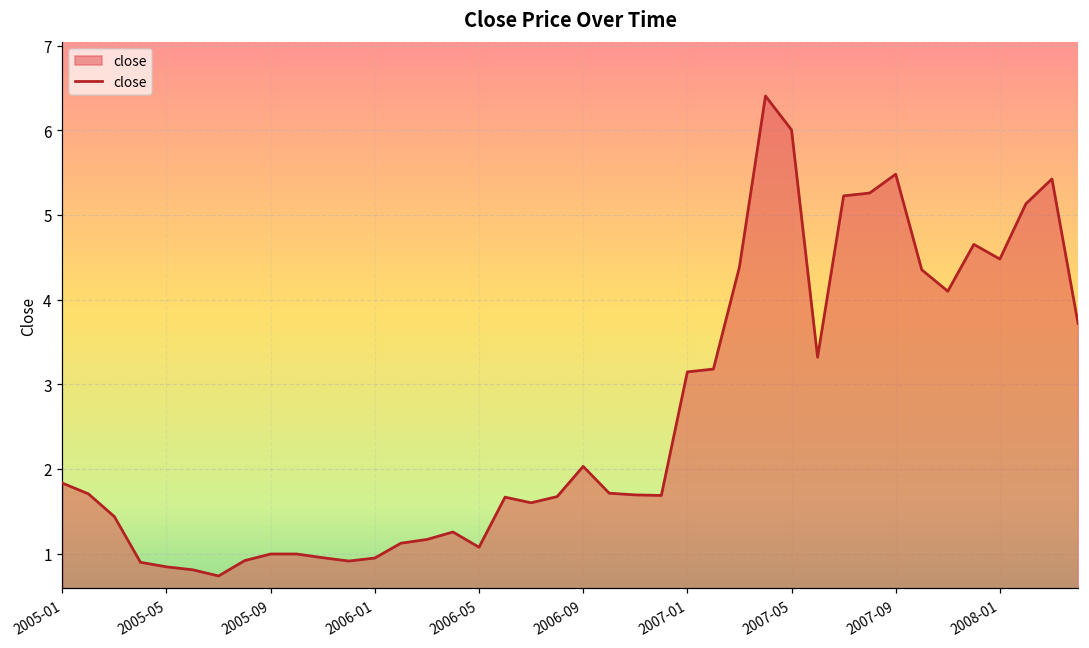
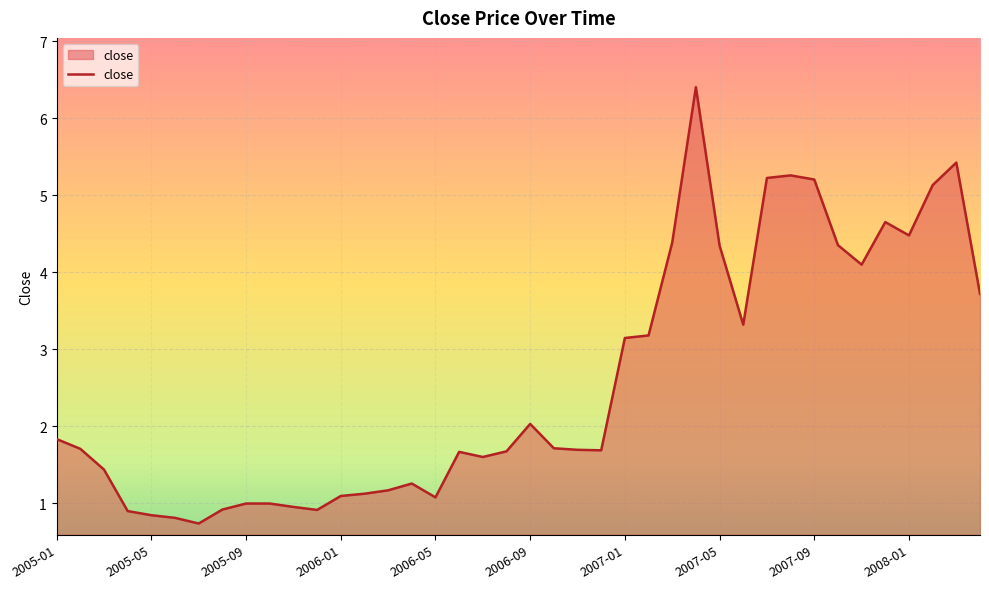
  {
    "2005-01": 1.8,
    "2005-05": 0.8,
    "2005-09": 1.0,
-   "2006-01": 0.9,
+   "2006-01": 1.1,
    "2006-05": 1.1,
    "2006-09": 2.0,
    "2007-01": 3.1,
-   "2007-05": 6.0,
-   "2007-09": 5.5,
+   "2007-05": 4.3,
+   "2007-09": 5.2,
    "2008-01": 4.5
  }
